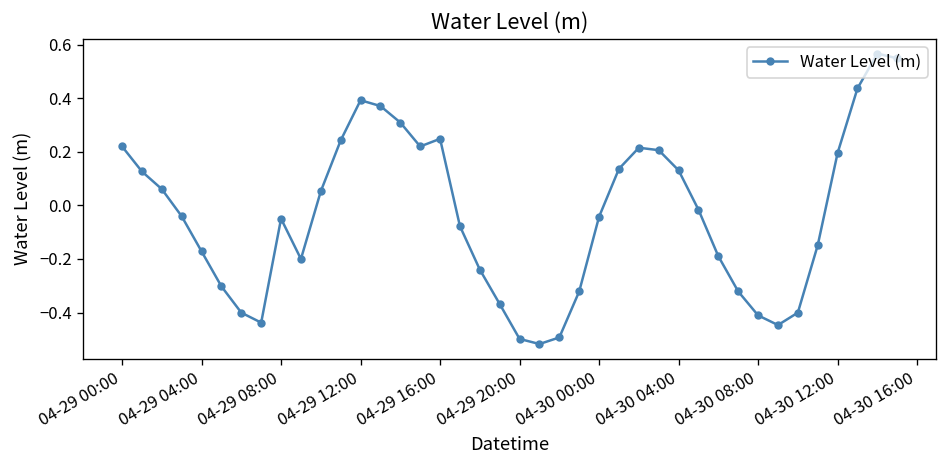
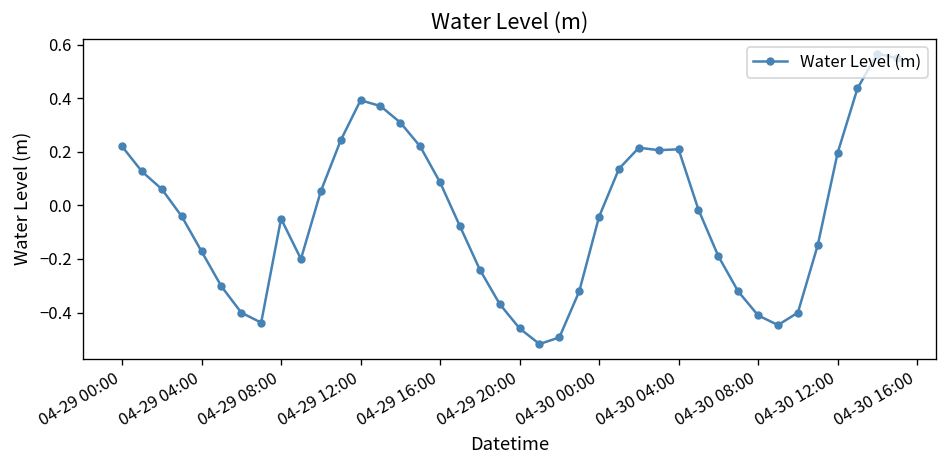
  {
    "04-29 00:00": 0.22,
    "04-29 04:00": -0.17,
    "04-29 08:00": -0.05,
    "04-29 12:00": 0.39,
-   "04-29 16:00": 0.25,
-   "04-29 20:00": -0.50,
+   "04-29 16:00": 0.09,
+   "04-29 20:00": -0.46,
    "04-30 00:00": -0.04,
-   "04-30 04:00": 0.13,
+   "04-30 04:00": 0.21,
    "04-30 08:00": -0.41,
    "04-30 12:00": 0.20
  }
